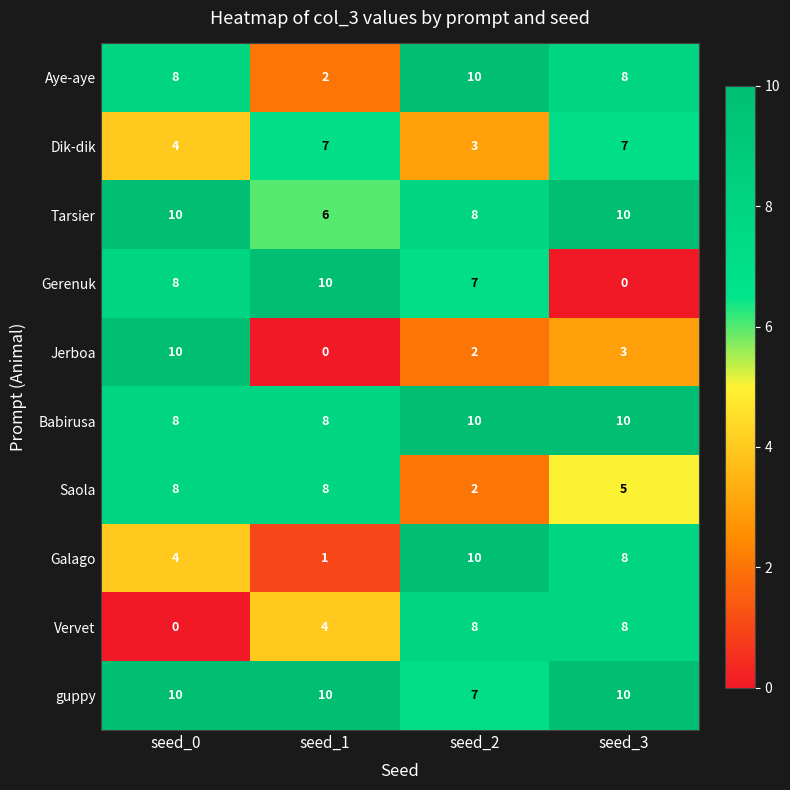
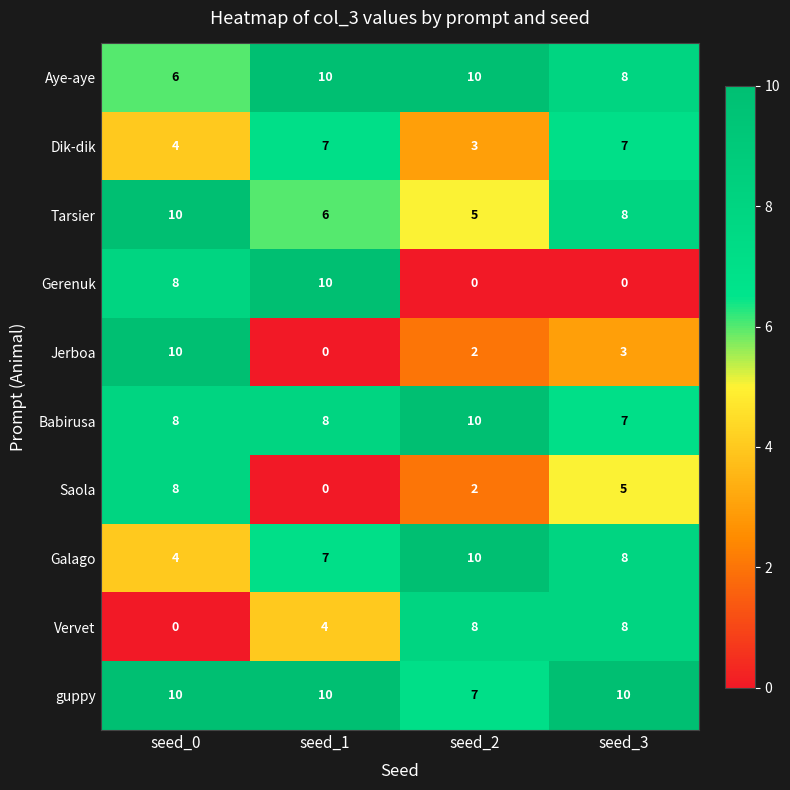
  {
    "Aye-aye": {
-     "seed_0": 8,
-     "seed_1": 2,
+     "seed_0": 6,
+     "seed_1": 10,
      "seed_2": 10,
      "seed_3": 8
    },
    "Dik-dik": {
      "seed_0": 4,
      "seed_1": 7,
      "seed_2": 3,
      "seed_3": 7
    },
    "Tarsier": {
      "seed_0": 10,
      "seed_1": 6,
-     "seed_2": 8,
-     "seed_3": 10
+     "seed_2": 5,
+     "seed_3": 8
    },
    "Gerenuk": {
      "seed_0": 8,
      "seed_1": 10,
-     "seed_2": 7,
+     "seed_2": 0,
      "seed_3": 0
    },
    "Jerboa": {
      "seed_0": 10,
      "seed_1": 0,
      "seed_2": 2,
      "seed_3": 3
    },
    "Babirusa": {
      "seed_0": 8,
      "seed_1": 8,
      "seed_2": 10,
-     "seed_3": 10
+     "seed_3": 7
    },
    "Saola": {
      "seed_0": 8,
-     "seed_1": 8,
+     "seed_1": 0,
      "seed_2": 2,
      "seed_3": 5
    },
    "Galago": {
      "seed_0": 4,
-     "seed_1": 1,
+     "seed_1": 7,
      "seed_2": 10,
      "seed_3": 8
    },
    "Vervet": {
      "seed_0": 0,
      "seed_1": 4,
      "seed_2": 8,
      "seed_3": 8
    },
    "guppy": {
      "seed_0": 10,
      "seed_1": 10,
      "seed_2": 7,
      "seed_3": 10
    }
  }
